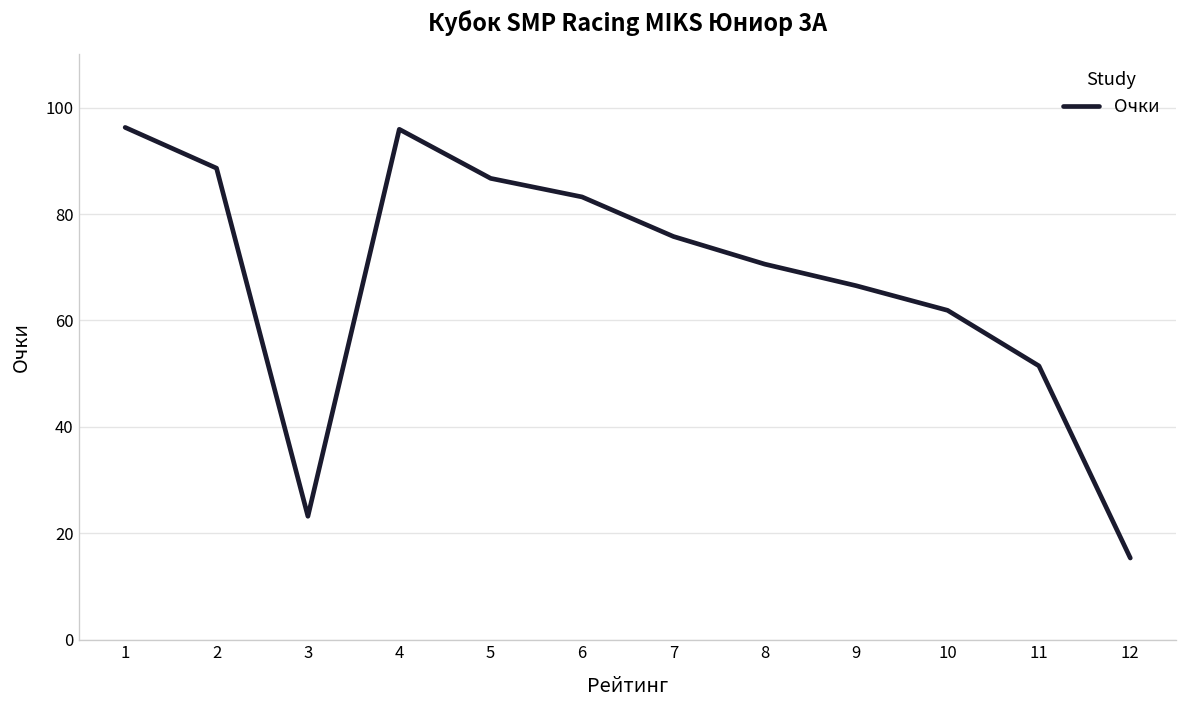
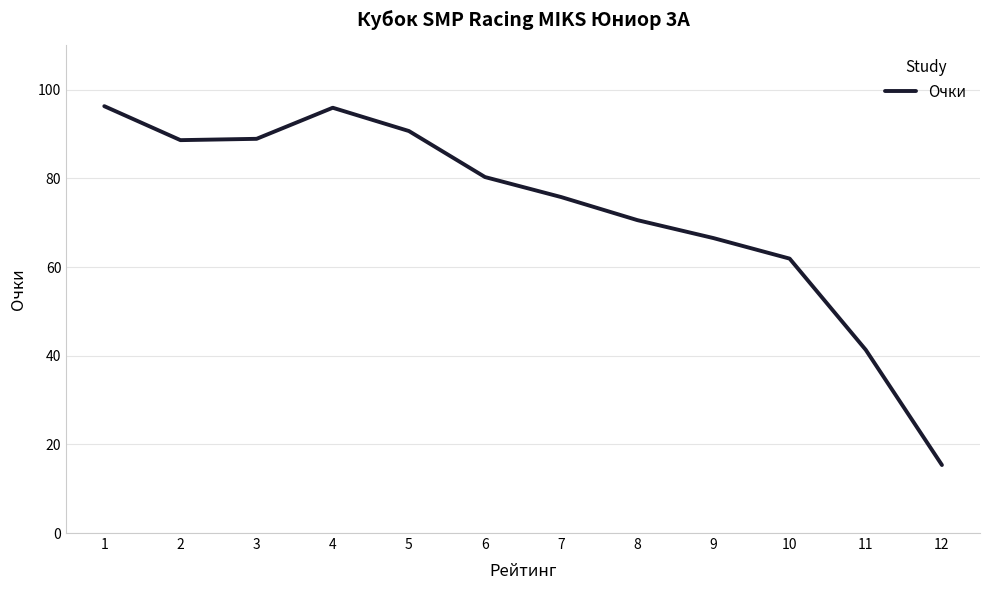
  {
    "1": 96,
    "2": 89,
-   "3": 23,
+   "3": 89,
    "4": 96,
-   "5": 87,
-   "6": 83,
+   "5": 91,
+   "6": 80,
    "7": 76,
    "8": 71,
    "9": 67,
    "10": 62,
-   "11": 51,
+   "11": 41,
    "12": 15
  }
